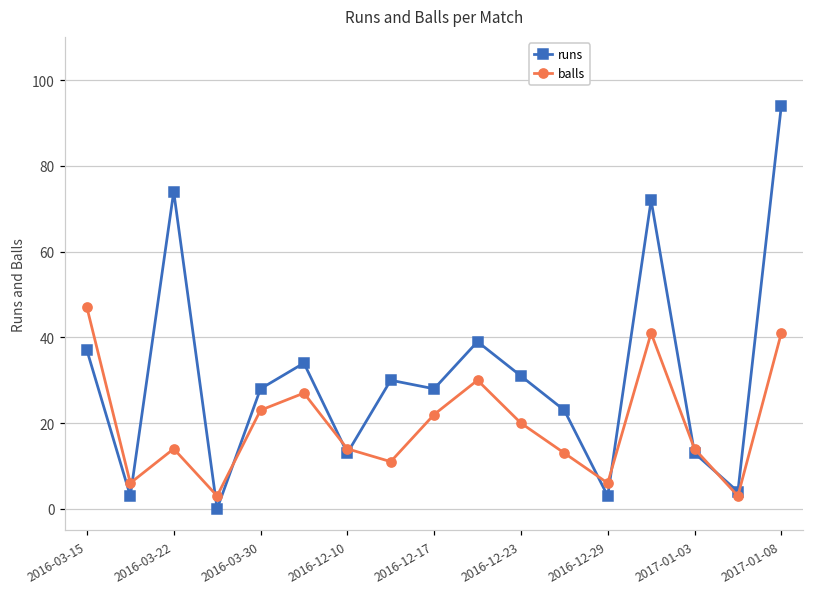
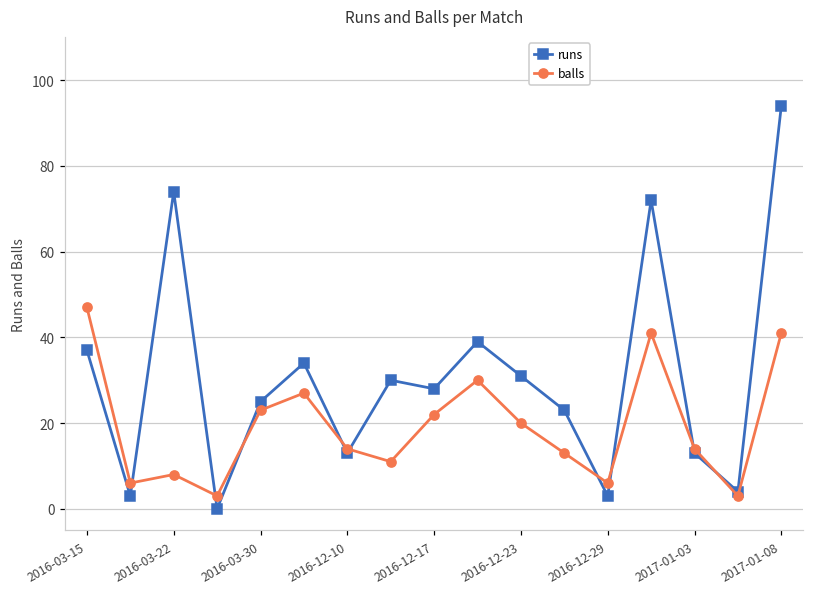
  {
    "runs": {
      "2016-03-15": 37,
      "2016-03-22": 74,
-     "2016-03-30": 28,
+     "2016-03-30": 25,
      "2016-12-10": 13,
      "2016-12-17": 28,
      "2016-12-23": 31,
      "2016-12-29": 3,
      "2017-01-03": 13,
      "2017-01-08": 94
    },
    "balls": {
      "2016-03-15": 47,
-     "2016-03-22": 14,
+     "2016-03-22": 8,
      "2016-03-30": 23,
      "2016-12-10": 14,
      "2016-12-17": 22,
      "2016-12-23": 20,
      "2016-12-29": 6,
      "2017-01-03": 14,
      "2017-01-08": 41
    }
  }
